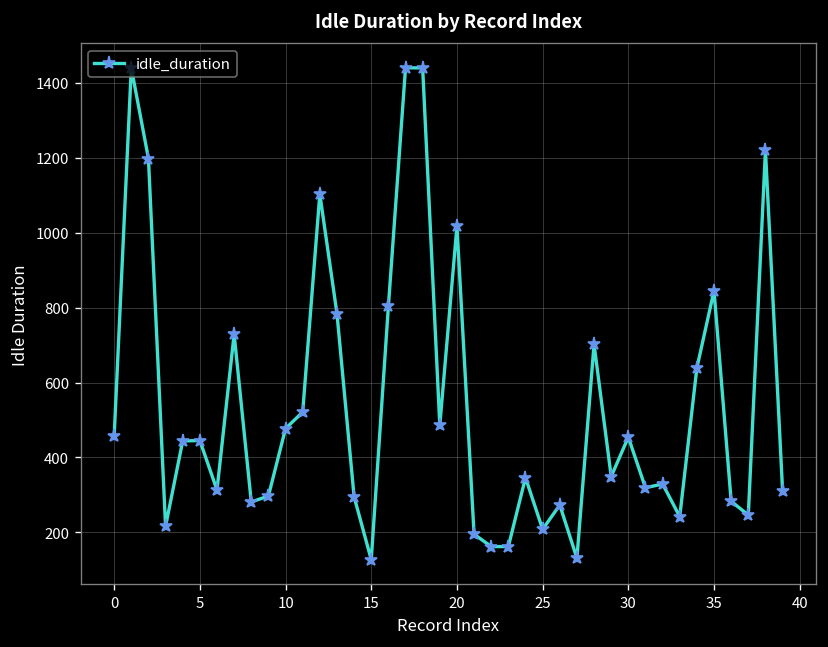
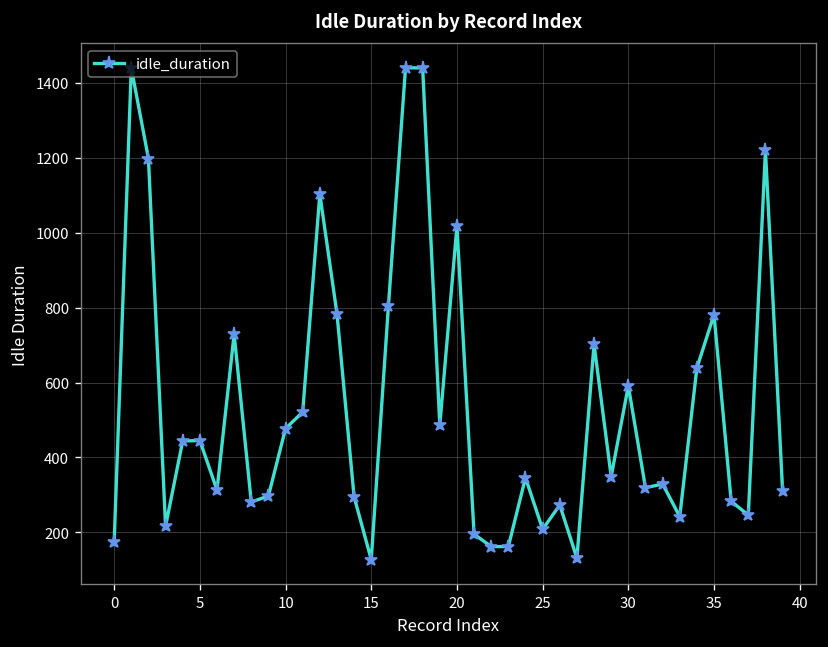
  {
-   "0": 460,
+   "0": 170,
    "5": 450,
    "10": 480,
    "15": 130,
    "20": 1020,
    "25": 210,
-   "30": 450,
-   "35": 850
+   "30": 590,
+   "35": 780
  }
